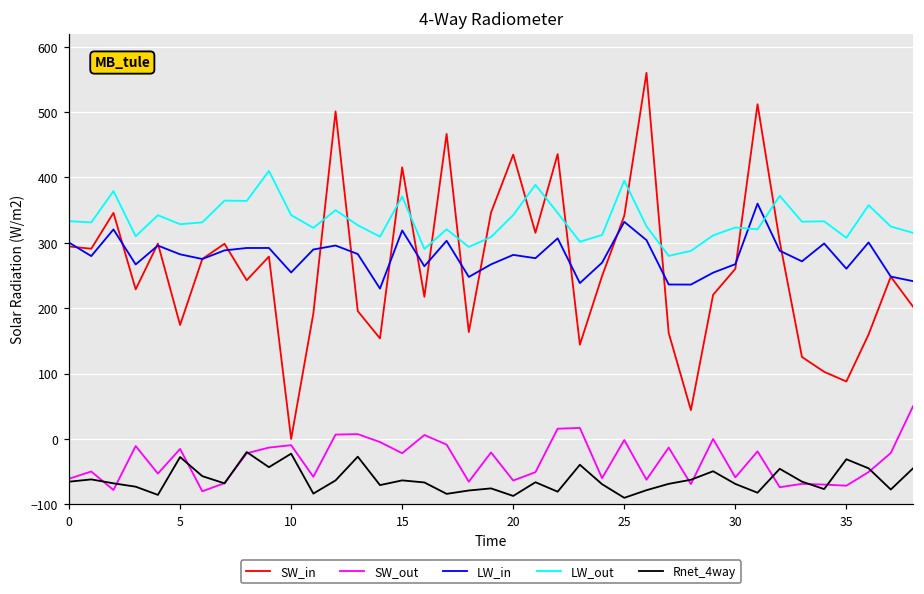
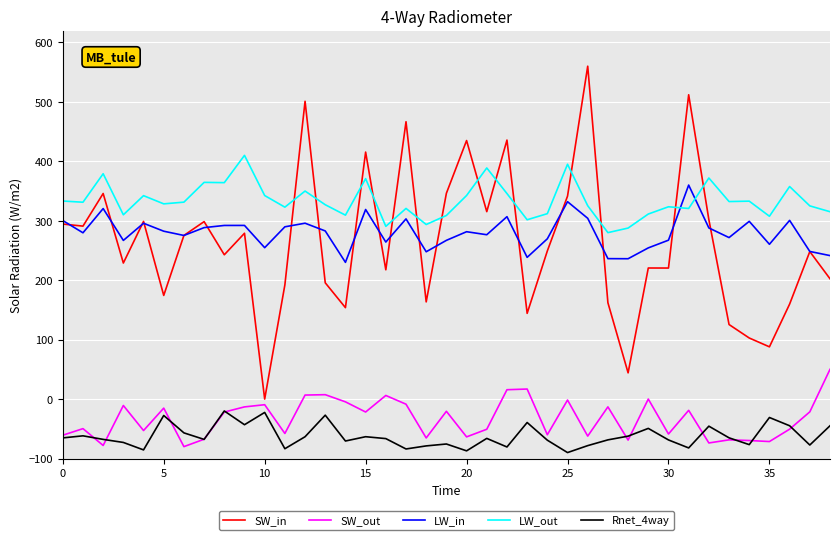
  {
    "SW_in": {
      "0": 290,
      "5": 170,
      "10": 0,
      "15": 420,
      "20": 430,
      "25": 340,
-     "30": 260,
+     "30": 220,
      "35": 90
    },
    "SW_out": {
      "0": -60,
      "5": -20,
      "10": -10,
      "15": -20,
      "20": -60,
      "25": 0,
      "30": -60,
      "35": -70
    },
    "LW_in": {
      "0": 300,
      "5": 280,
      "10": 250,
      "15": 320,
      "20": 280,
      "25": 330,
      "30": 270,
      "35": 260
    },
    "LW_out": {
      "0": 330,
      "5": 330,
      "10": 340,
      "15": 370,
      "20": 340,
      "25": 400,
      "30": 320,
      "35": 310
    },
    "Rnet_4way": {
      "0": -70,
      "5": -30,
      "10": -20,
      "15": -60,
      "20": -90,
      "25": -90,
      "30": -70,
      "35": -30
    }
  }
